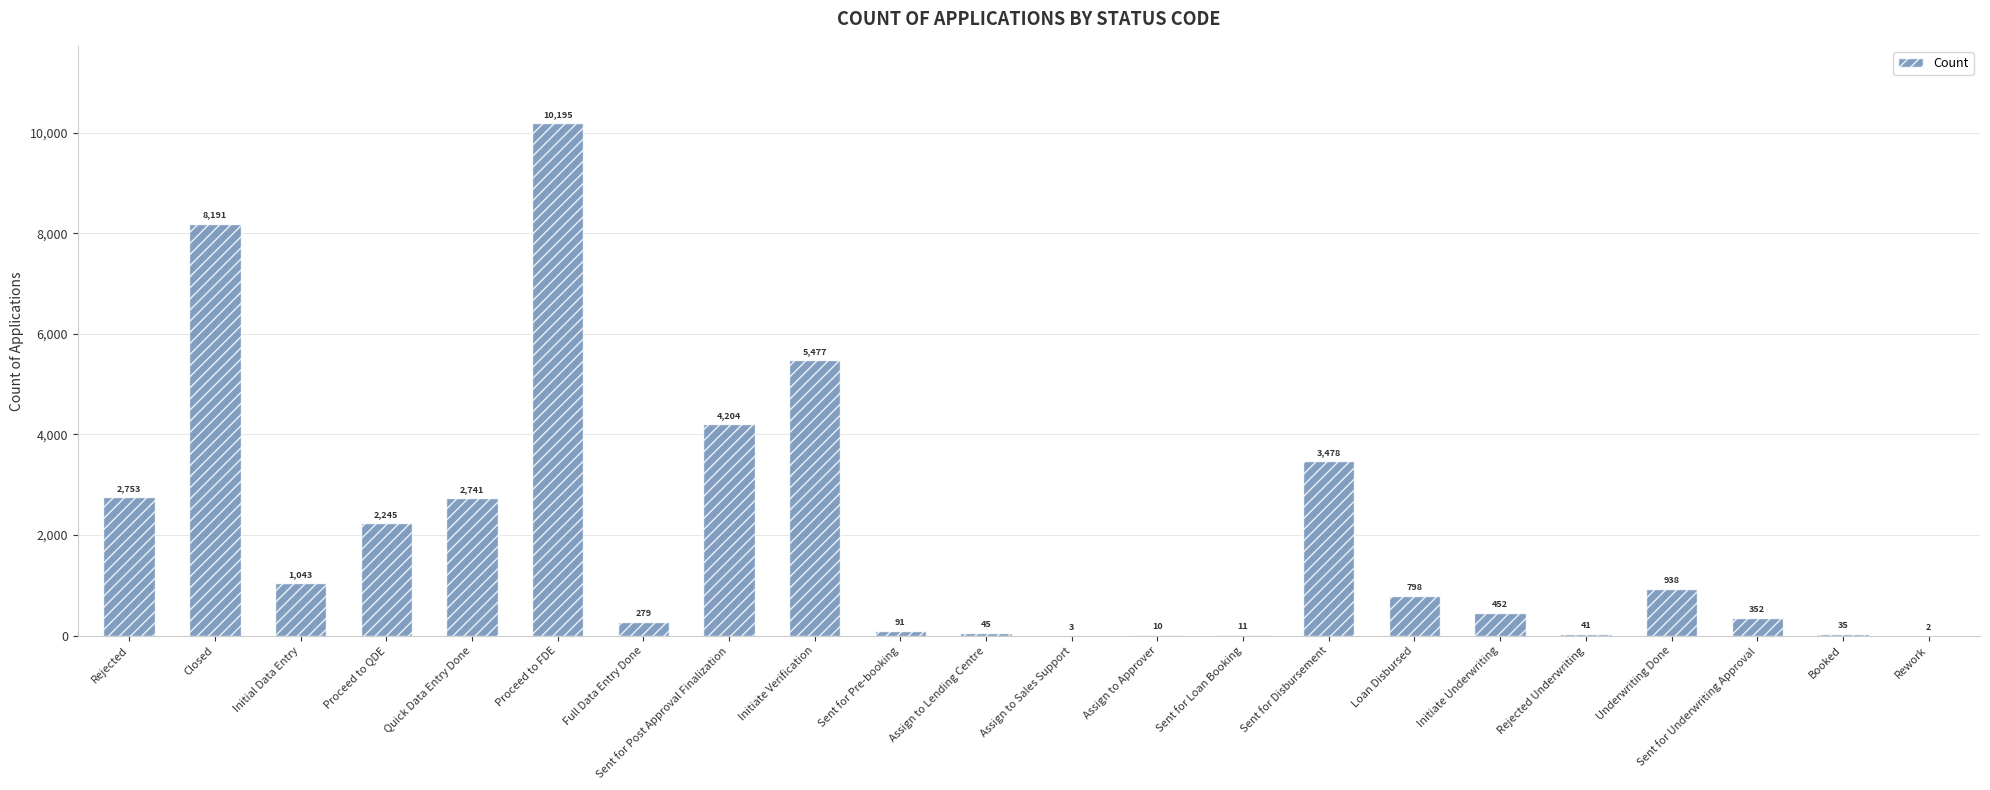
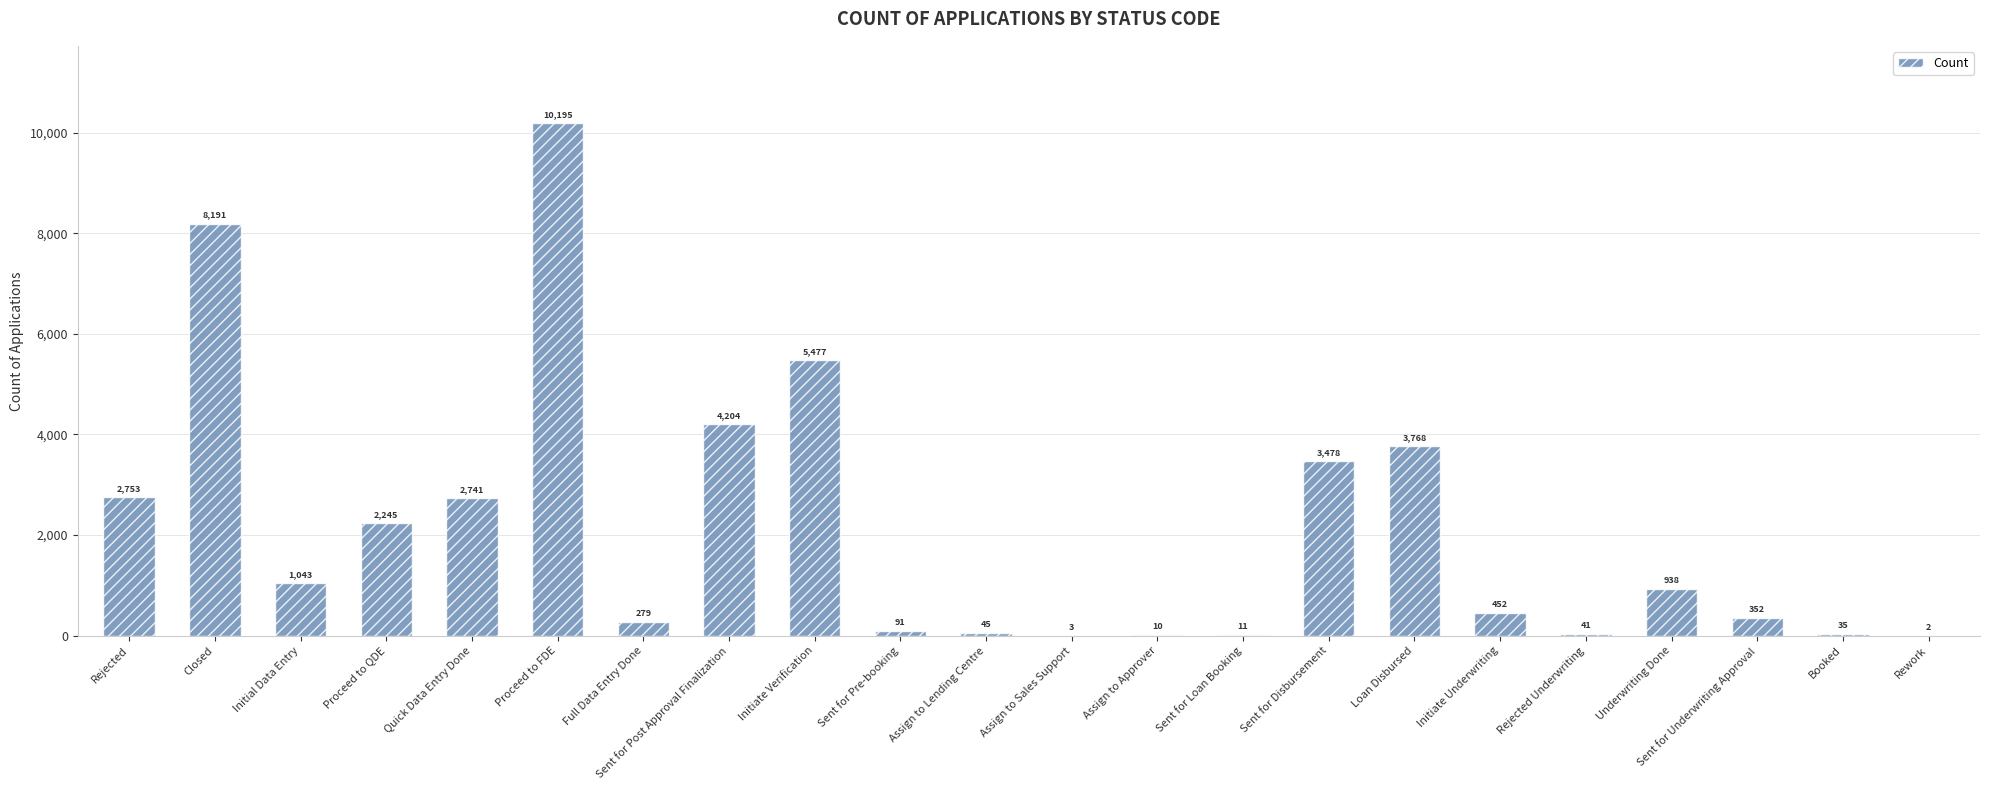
  {
    "Rejected": "2,753",
    "Closed": "8,191",
    "Initial Data Entry": "1,043",
    "Proceed to QDE": "2,245",
    "Quick Data Entry Done": "2,741",
    "Proceed to FDE": "10,195",
    "Full Data Entry Done": "279",
    "Sent for Post Approval Finalization": "4,204",
    "Initiate Verification": "5,477",
    "Sent for Pre-booking": "91",
    "Assign to Lending Centre": "45",
    "Assign to Sales Support": "3",
    "Assign to Approver": "10",
    "Sent for Loan Booking": "11",
    "Sent for Disbursement": "3,478",
-   "Loan Disbursed": "798",
+   "Loan Disbursed": "3,768",
    "Initiate Underwriting": "452",
    "Rejected Underwriting": "41",
    "Underwriting Done": "938",
    "Sent for Underwriting Approval": "352",
    "Booked": "35",
    "Rework": "2"
  }
